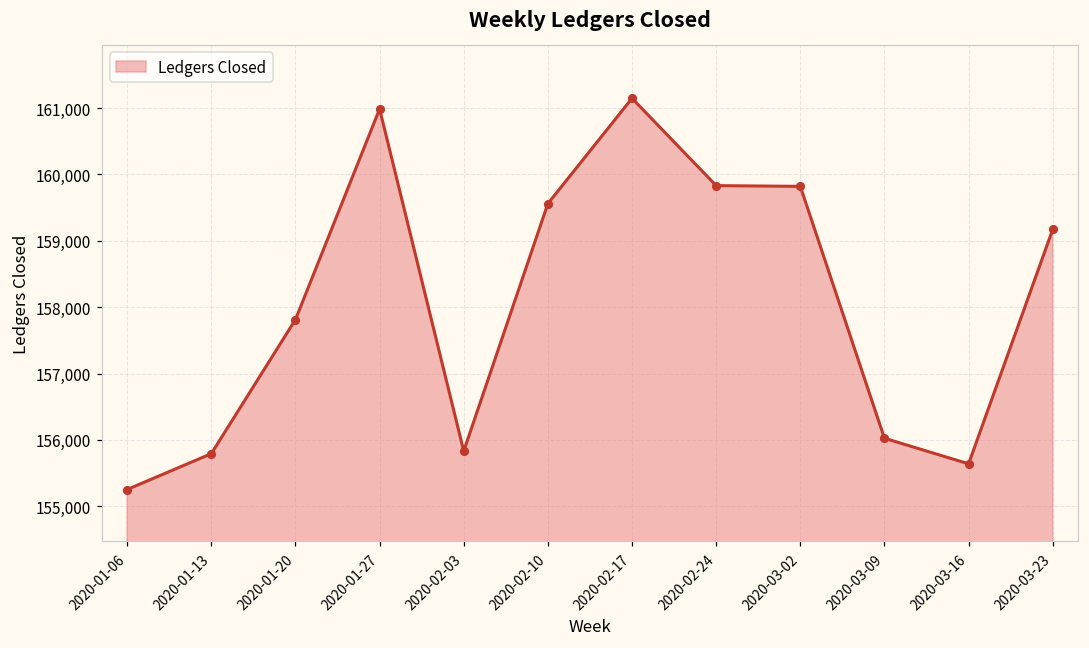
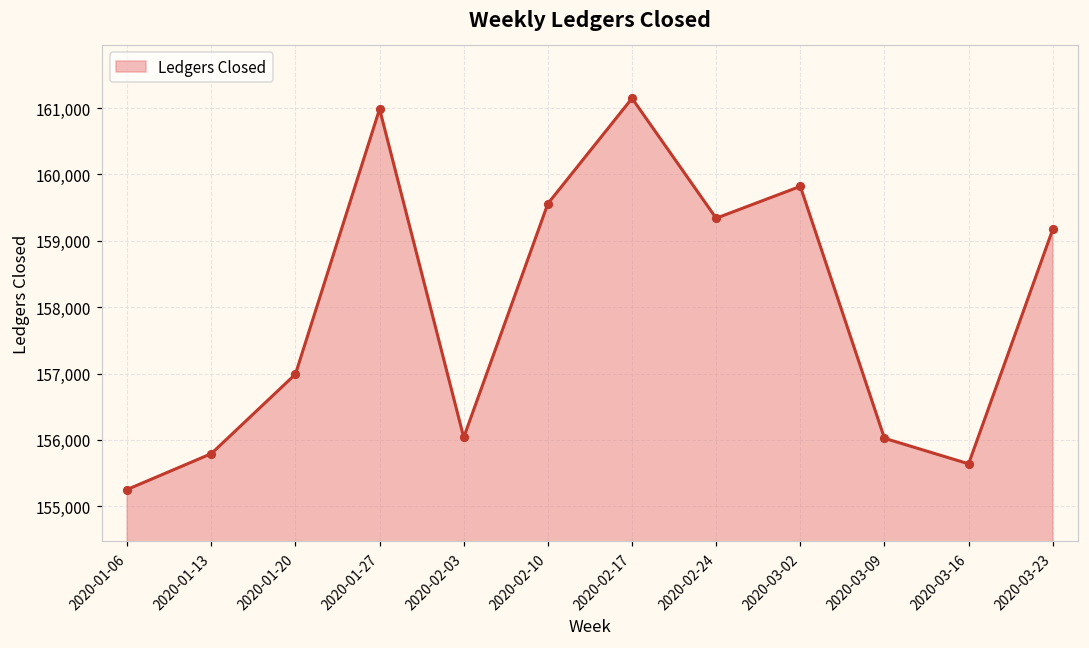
  {
    "2020-01-06": "155,300",
    "2020-01-13": "155,800",
-   "2020-01-20": "157,800",
+   "2020-01-20": "157,000",
    "2020-01-27": "161,000",
-   "2020-02-03": "155,800",
+   "2020-02-03": "156,000",
    "2020-02-10": "159,600",
    "2020-02-17": "161,100",
-   "2020-02-24": "159,800",
+   "2020-02-24": "159,300",
    "2020-03-02": "159,800",
    "2020-03-09": "156,000",
    "2020-03-16": "155,600",
    "2020-03-23": "159,200"
  }
